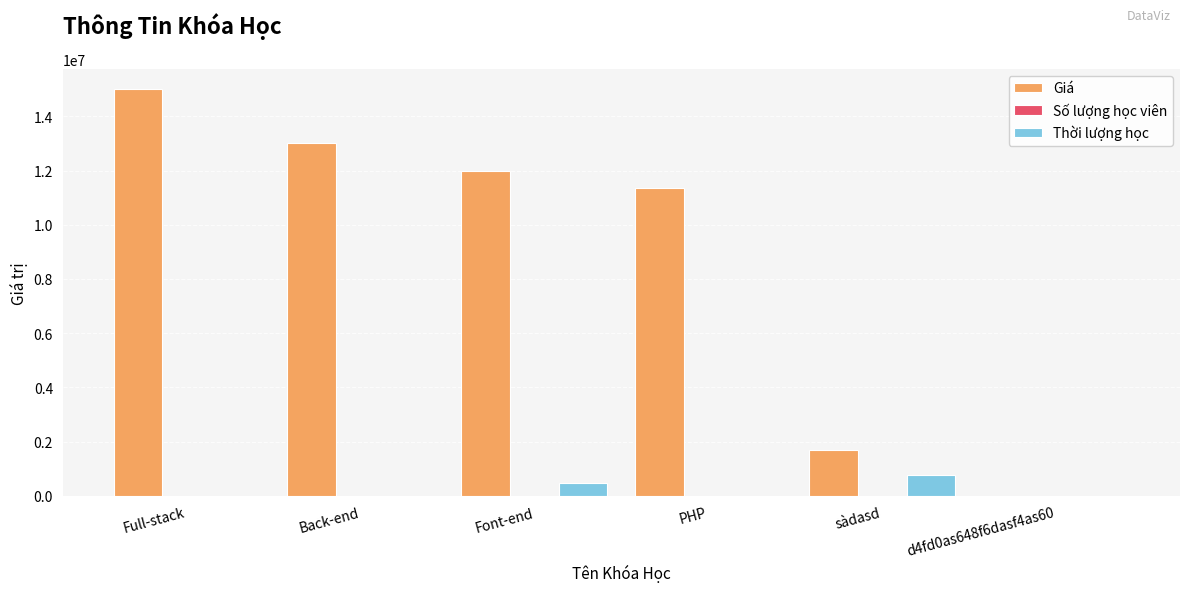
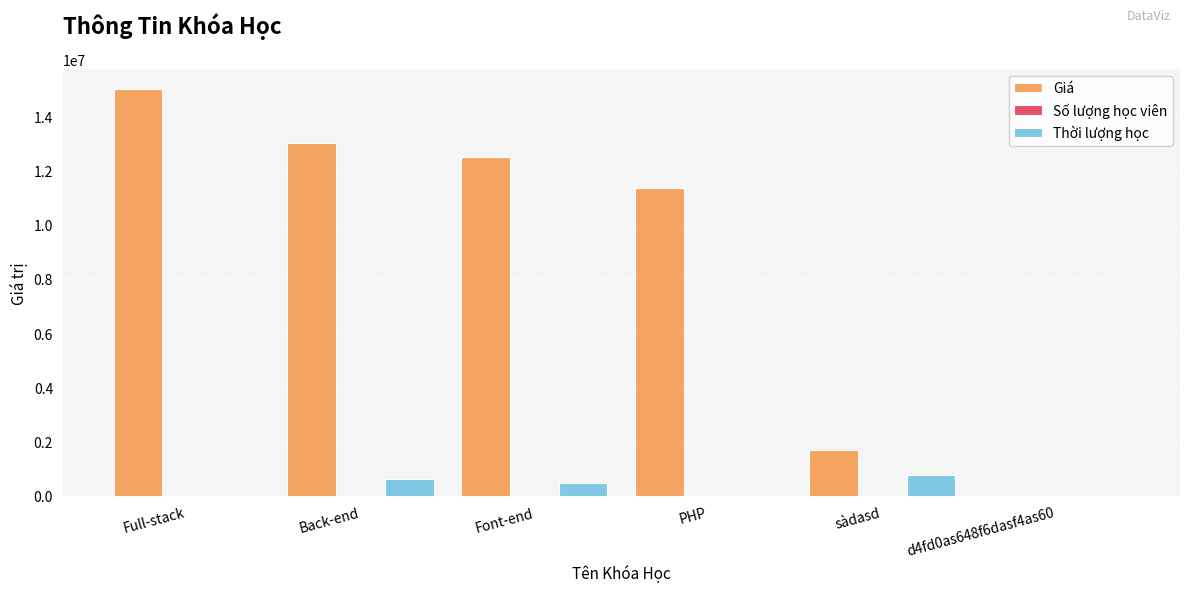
  {
    "Giá": {
      "Full-stack": 15000000,
      "Back-end": 13000000,
-     "Font-end": 12000000,
+     "Font-end": 12500000,
      "PHP": 11300000,
      "sàdasd": 1700000
    },
    "Thời lượng học": {
-     "Back-end": 0,
+     "Back-end": 600000,
      "Font-end": 500000,
      "sàdasd": 800000
    }
  }
